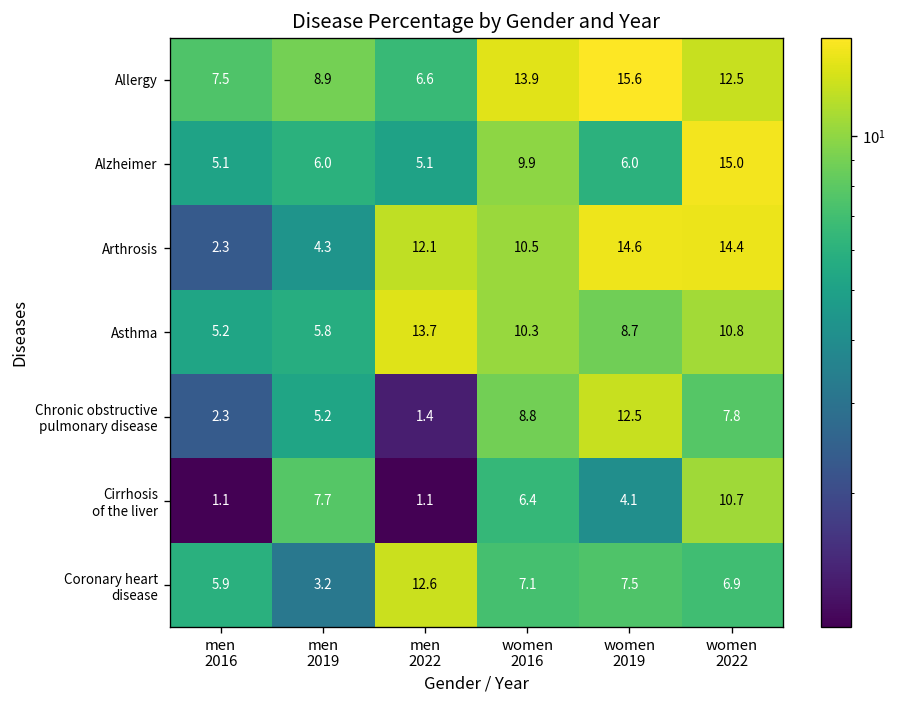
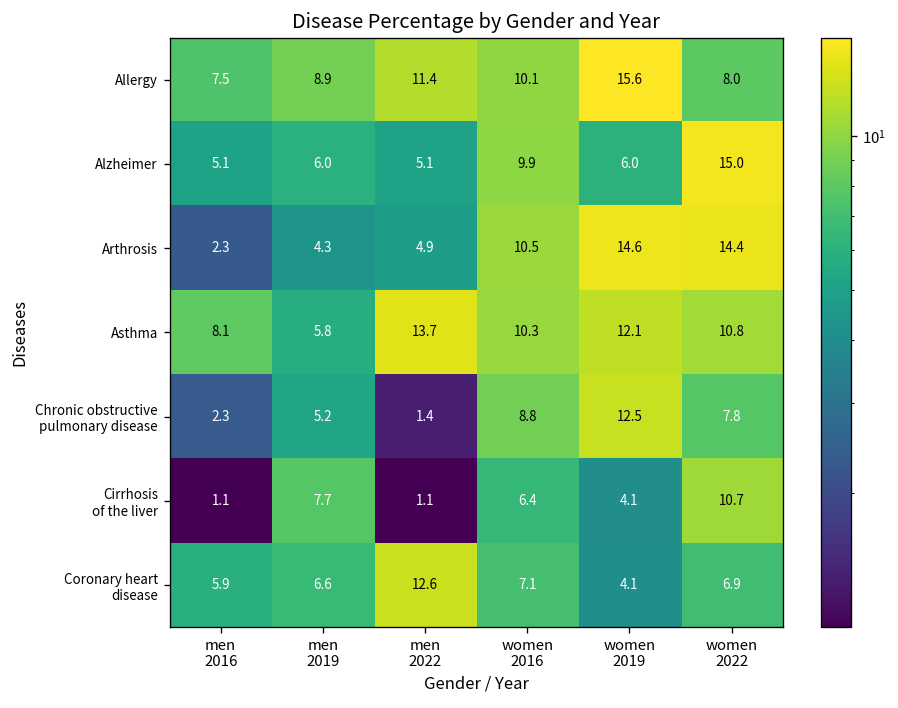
  {
    "Allergy": {
      "men 2016": 7.5,
      "men 2019": 8.9,
-     "men 2022": 6.6,
-     "women 2016": 13.9,
+     "men 2022": 11.4,
+     "women 2016": 10.1,
      "women 2019": 15.6,
-     "women 2022": 12.5
+     "women 2022": 8.0
    },
    "Alzheimer": {
      "men 2016": 5.1,
      "men 2019": 6.0,
      "men 2022": 5.1,
      "women 2016": 9.9,
      "women 2019": 6.0,
      "women 2022": 15.0
    },
    "Arthrosis": {
      "men 2016": 2.3,
      "men 2019": 4.3,
-     "men 2022": 12.1,
+     "men 2022": 4.9,
      "women 2016": 10.5,
      "women 2019": 14.6,
      "women 2022": 14.4
    },
    "Asthma": {
-     "men 2016": 5.2,
+     "men 2016": 8.1,
      "men 2019": 5.8,
      "men 2022": 13.7,
      "women 2016": 10.3,
-     "women 2019": 8.7,
+     "women 2019": 12.1,
      "women 2022": 10.8
    },
    "Chronic obstructive pulmonary disease": {
      "men 2016": 2.3,
      "men 2019": 5.2,
      "men 2022": 1.4,
      "women 2016": 8.8,
      "women 2019": 12.5,
      "women 2022": 7.8
    },
    "Cirrhosis of the liver": {
      "men 2016": 1.1,
      "men 2019": 7.7,
      "men 2022": 1.1,
      "women 2016": 6.4,
      "women 2019": 4.1,
      "women 2022": 10.7
    },
    "Coronary heart disease": {
      "men 2016": 5.9,
-     "men 2019": 3.2,
+     "men 2019": 6.6,
      "men 2022": 12.6,
      "women 2016": 7.1,
-     "women 2019": 7.5,
+     "women 2019": 4.1,
      "women 2022": 6.9
    }
  }
